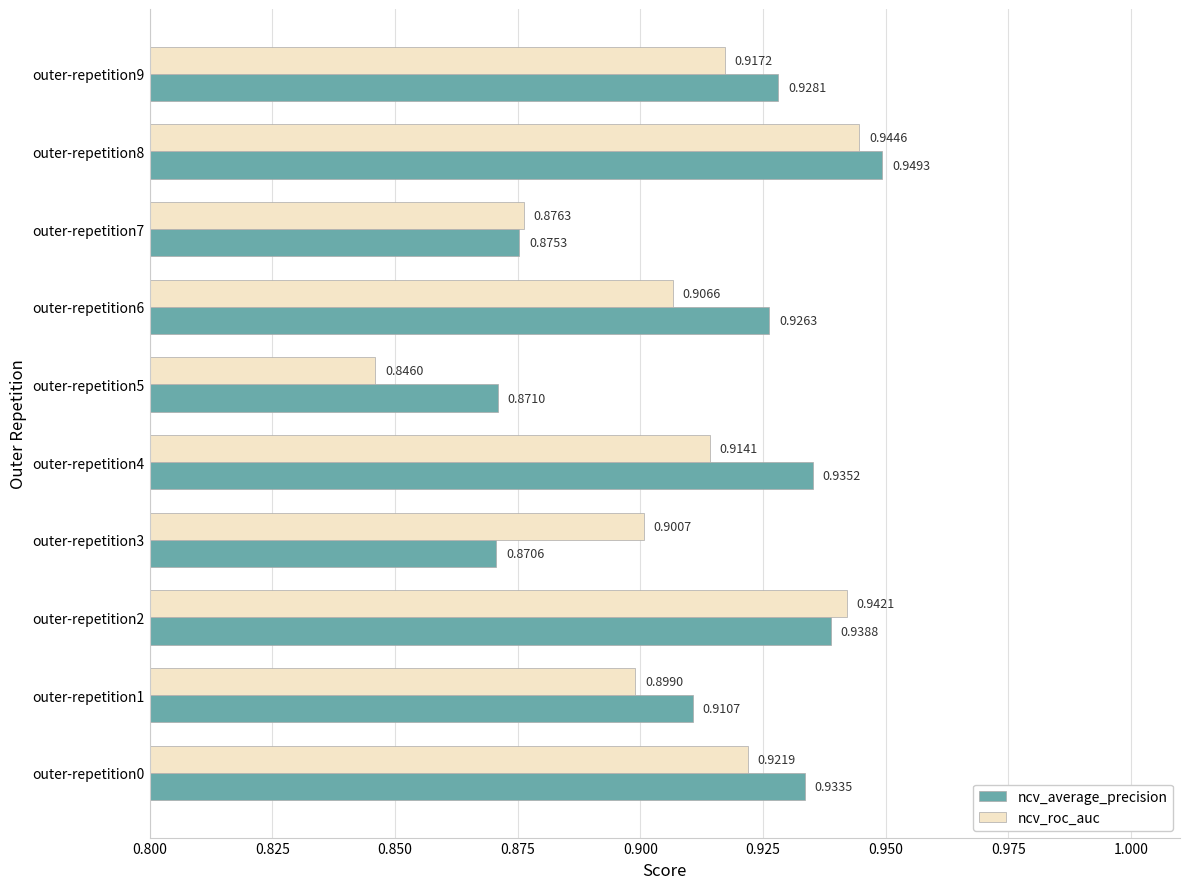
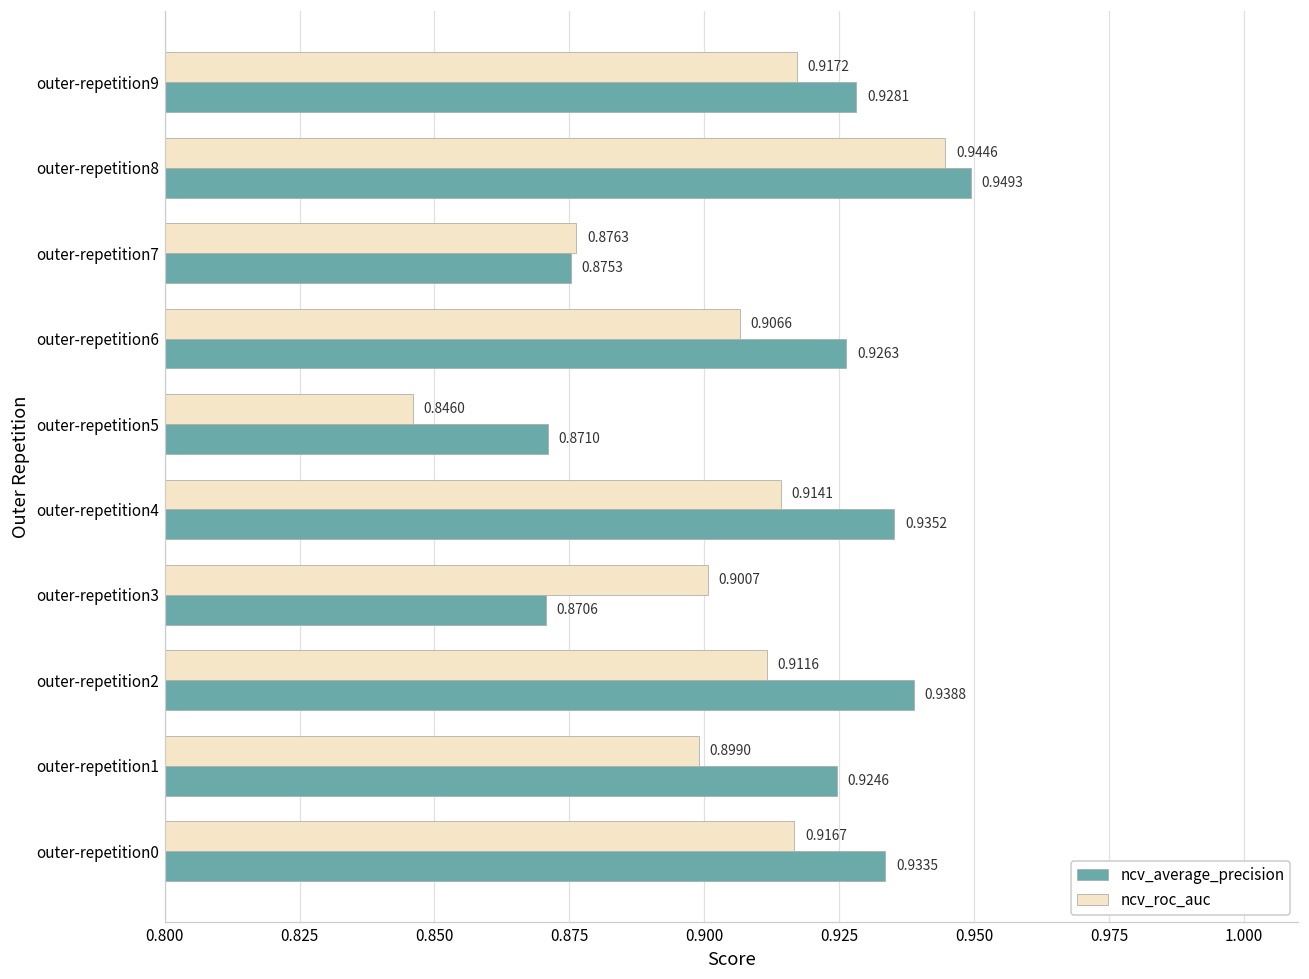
  {
    "ncv_average_precision": {
      "outer-repetition9": 0.9281,
      "outer-repetition8": 0.9493,
      "outer-repetition7": 0.8753,
      "outer-repetition6": 0.9263,
      "outer-repetition5": 0.8710,
      "outer-repetition4": 0.9352,
      "outer-repetition3": 0.8706,
      "outer-repetition2": 0.9388,
-     "outer-repetition1": 0.9107,
+     "outer-repetition1": 0.9246,
      "outer-repetition0": 0.9335
    },
    "ncv_roc_auc": {
      "outer-repetition9": 0.9172,
      "outer-repetition8": 0.9446,
      "outer-repetition7": 0.8763,
      "outer-repetition6": 0.9066,
      "outer-repetition5": 0.8460,
      "outer-repetition4": 0.9141,
      "outer-repetition3": 0.9007,
-     "outer-repetition2": 0.9421,
+     "outer-repetition2": 0.9116,
      "outer-repetition1": 0.8990,
-     "outer-repetition0": 0.9219
+     "outer-repetition0": 0.9167
    }
  }
